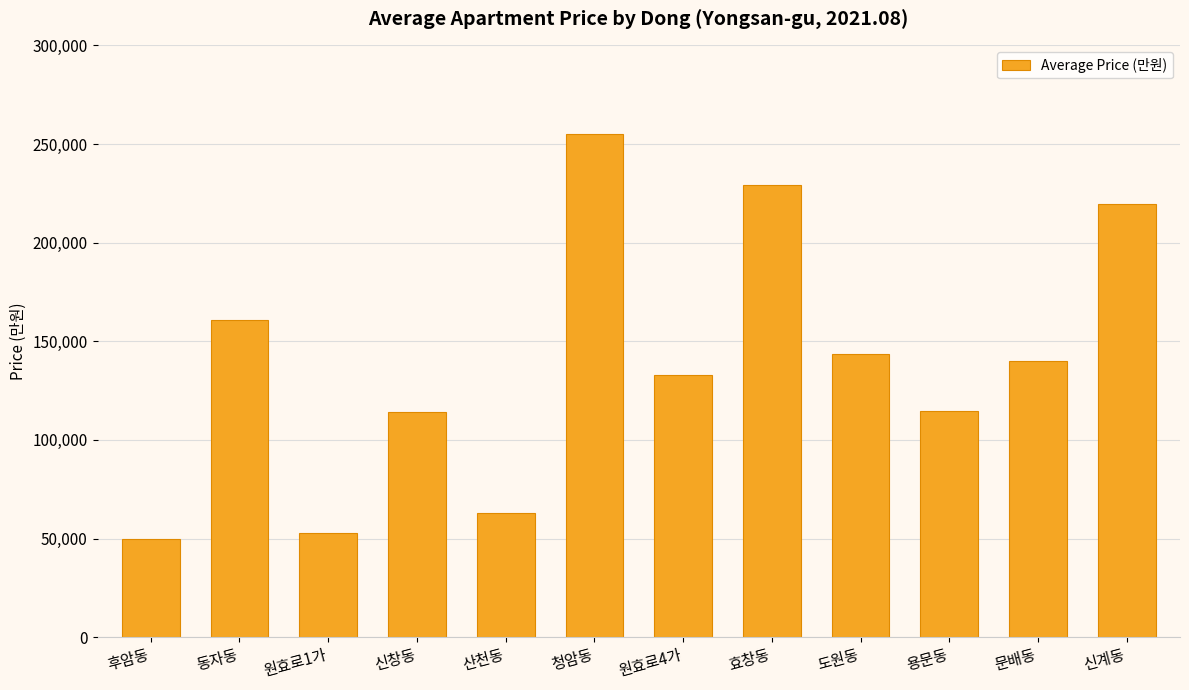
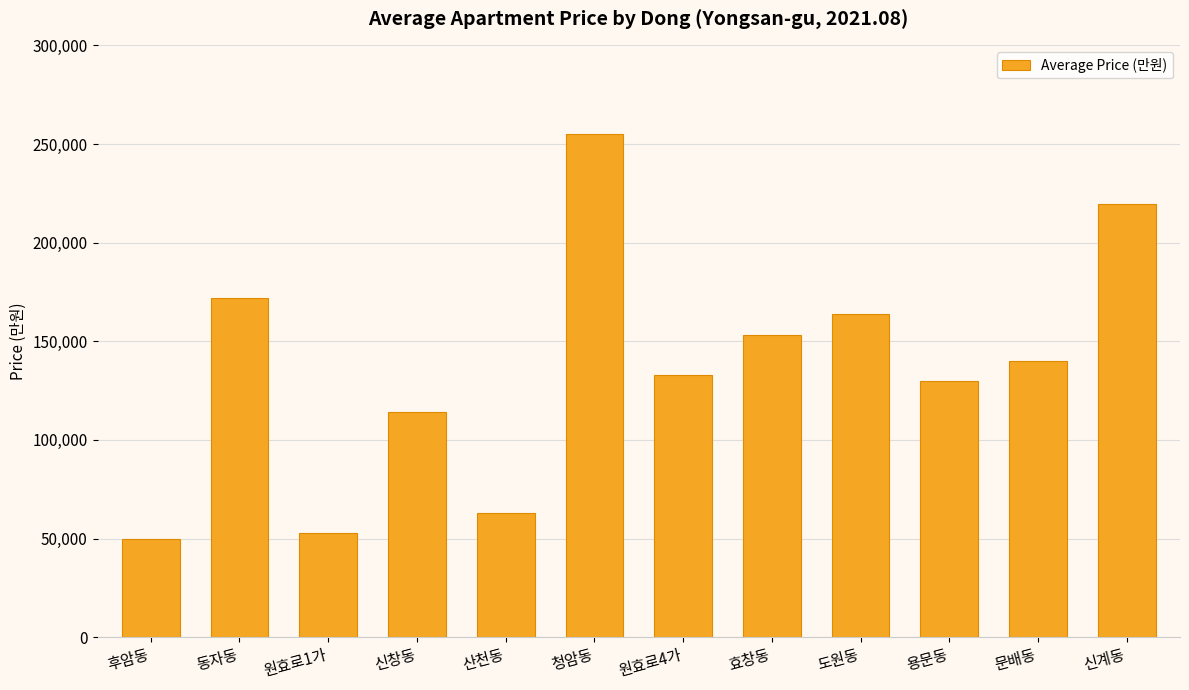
  {
    "후암동": "50,000",
-   "동자동": "161,000",
+   "동자동": "172,000",
    "원효로1가": "53,000",
    "신창동": "114,000",
    "산천동": "63,000",
    "청암동": "255,000",
    "원효로4가": "133,000",
-   "효창동": "229,000",
-   "도원동": "144,000",
-   "용문동": "115,000",
+   "효창동": "153,000",
+   "도원동": "164,000",
+   "용문동": "130,000",
    "문배동": "140,000",
    "신계동": "220,000"
  }
